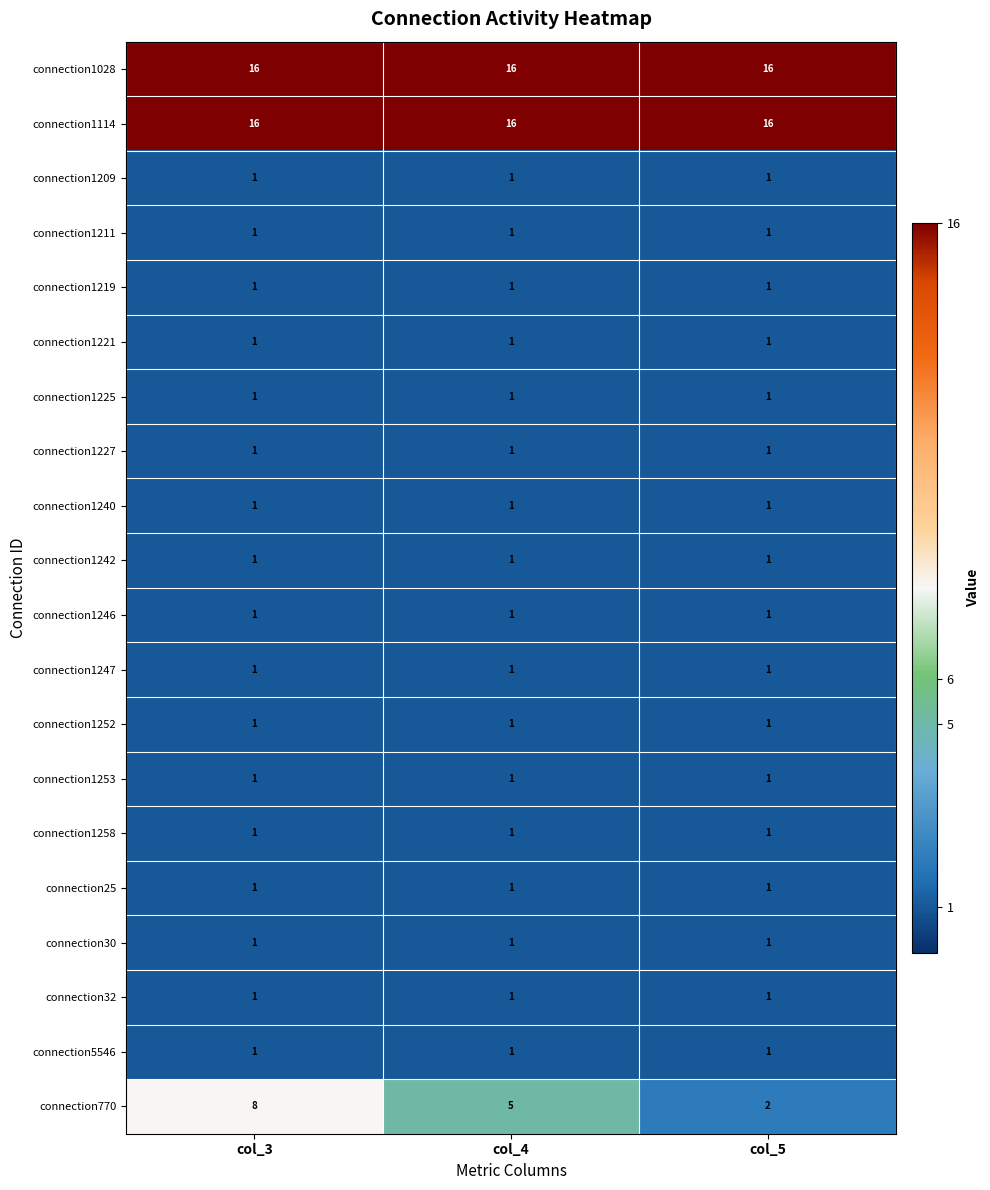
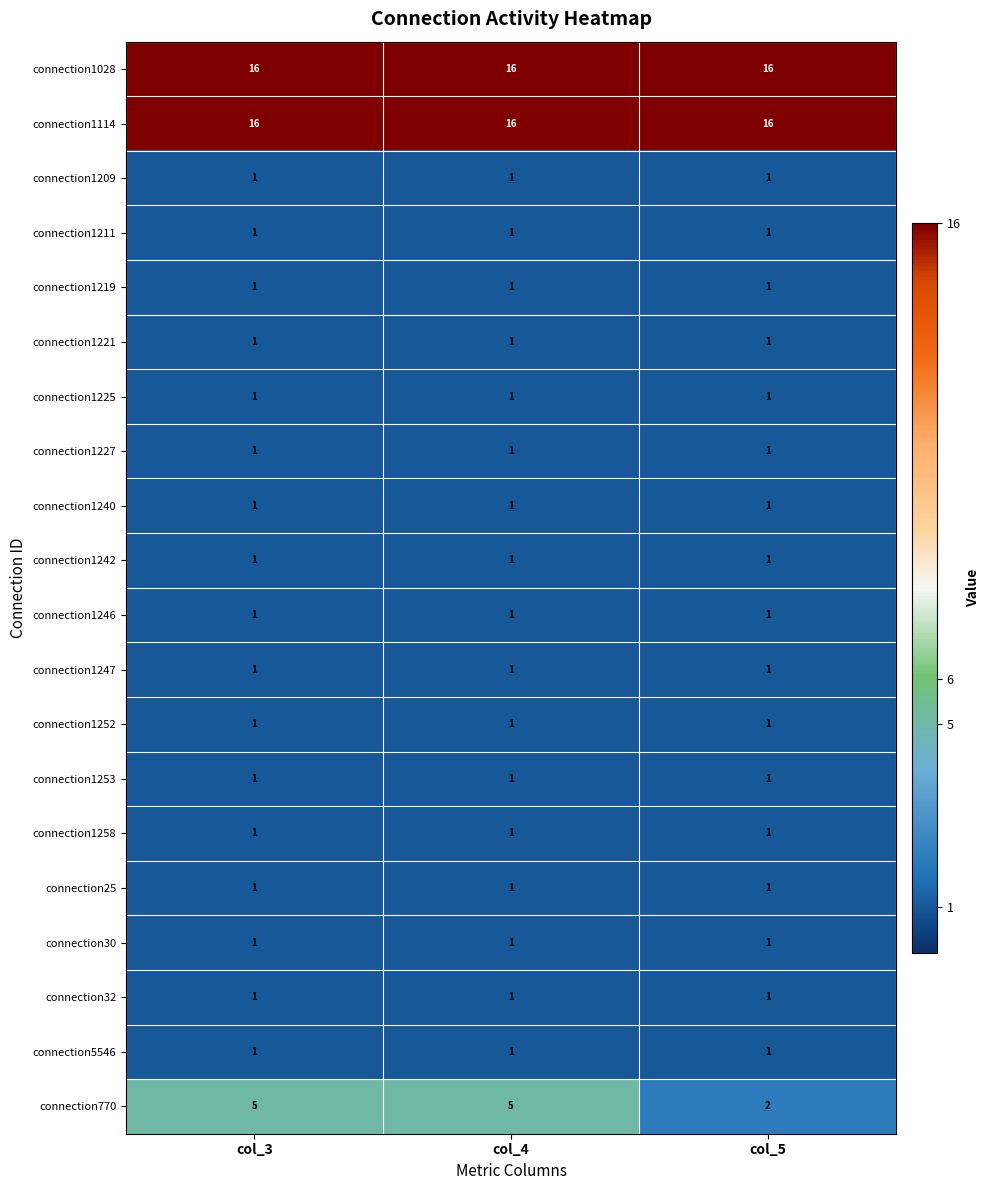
  {
    "connection1028": {
      "col_3": 16,
      "col_4": 16,
      "col_5": 16
    },
    "connection1114": {
      "col_3": 16,
      "col_4": 16,
      "col_5": 16
    },
    "connection1209": {
      "col_3": 1,
      "col_4": 1,
      "col_5": 1
    },
    "connection1211": {
      "col_3": 1,
      "col_4": 1,
      "col_5": 1
    },
    "connection1219": {
      "col_3": 1,
      "col_4": 1,
      "col_5": 1
    },
    "connection1221": {
      "col_3": 1,
      "col_4": 1,
      "col_5": 1
    },
    "connection1225": {
      "col_3": 1,
      "col_4": 1,
      "col_5": 1
    },
    "connection1227": {
      "col_3": 1,
      "col_4": 1,
      "col_5": 1
    },
    "connection1240": {
      "col_3": 1,
      "col_4": 1,
      "col_5": 1
    },
    "connection1242": {
      "col_3": 1,
      "col_4": 1,
      "col_5": 1
    },
    "connection1246": {
      "col_3": 1,
      "col_4": 1,
      "col_5": 1
    },
    "connection1247": {
      "col_3": 1,
      "col_4": 1,
      "col_5": 1
    },
    "connection1252": {
      "col_3": 1,
      "col_4": 1,
      "col_5": 1
    },
    "connection1253": {
      "col_3": 1,
      "col_4": 1,
      "col_5": 1
    },
    "connection1258": {
      "col_3": 1,
      "col_4": 1,
      "col_5": 1
    },
    "connection25": {
      "col_3": 1,
      "col_4": 1,
      "col_5": 1
    },
    "connection30": {
      "col_3": 1,
      "col_4": 1,
      "col_5": 1
    },
    "connection32": {
      "col_3": 1,
      "col_4": 1,
      "col_5": 1
    },
    "connection5546": {
      "col_3": 1,
      "col_4": 1,
      "col_5": 1
    },
    "connection770": {
-     "col_3": 8,
+     "col_3": 5,
      "col_4": 5,
      "col_5": 2
    }
  }
